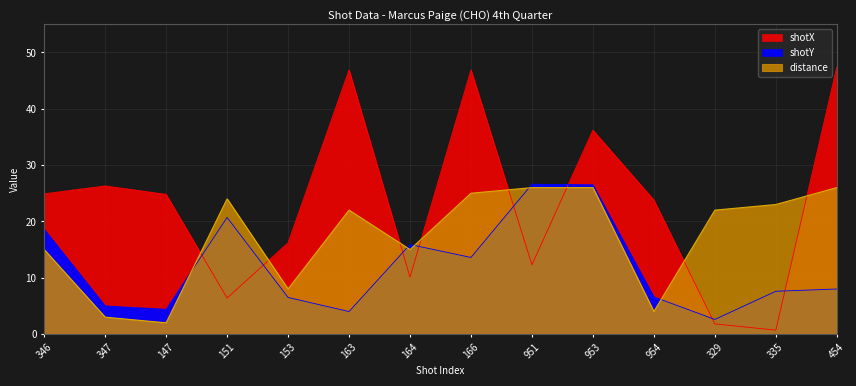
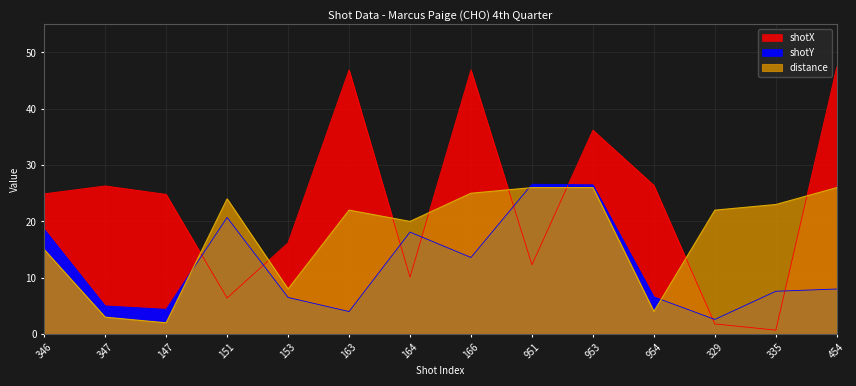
  {
    "shotX": {
      "346": 25,
      "347": 26,
      "147": 25,
      "151": 6,
      "153": 16,
      "163": 47,
      "164": 10,
      "166": 47,
      "951": 12,
      "953": 36,
-     "954": 24,
+     "954": 26,
      "329": 2,
      "335": 1,
      "454": 47
    },
    "shotY": {
      "346": 19,
      "347": 5,
      "147": 4,
      "151": 21,
      "153": 7,
      "163": 4,
-     "164": 16,
+     "164": 18,
      "166": 14,
      "951": 27,
      "953": 27,
      "954": 7,
      "329": 3,
      "335": 8,
      "454": 8
    },
    "distance": {
      "346": 15,
      "347": 3,
      "147": 2,
      "151": 24,
      "153": 8,
      "163": 22,
-     "164": 15,
+     "164": 20,
      "166": 25,
      "951": 26,
      "953": 26,
      "954": 4,
      "329": 22,
      "335": 23,
      "454": 26
    }
  }
